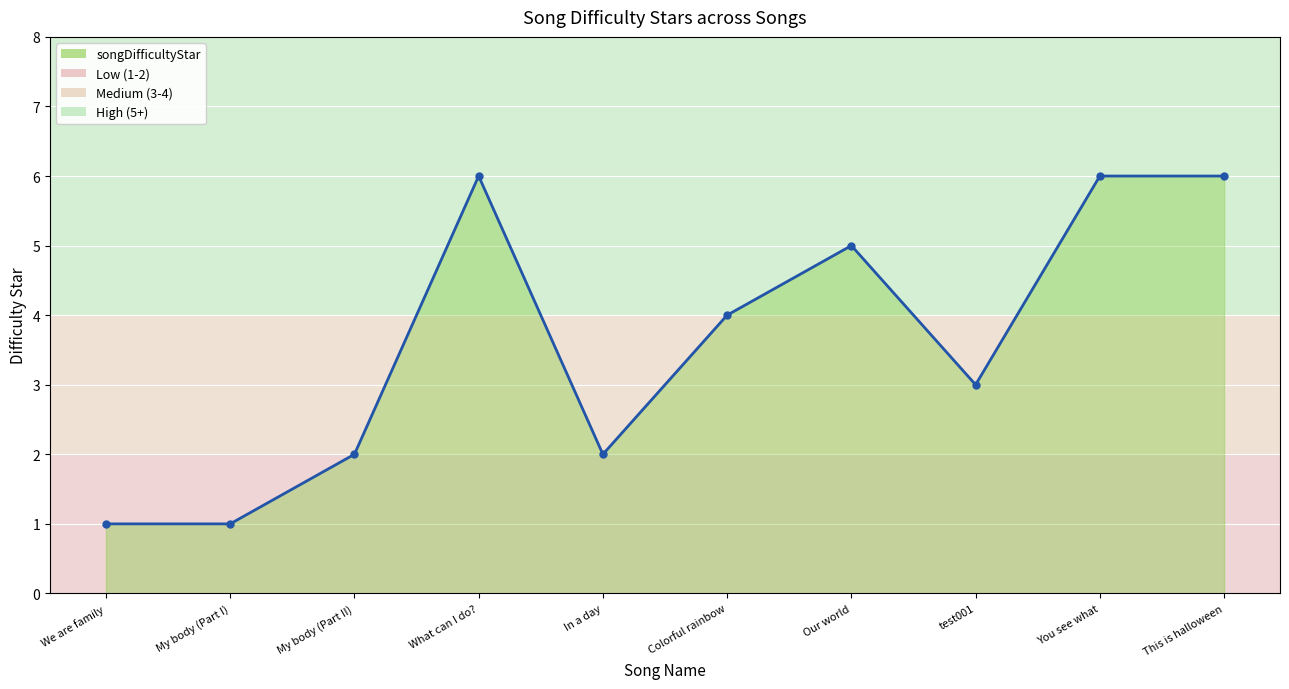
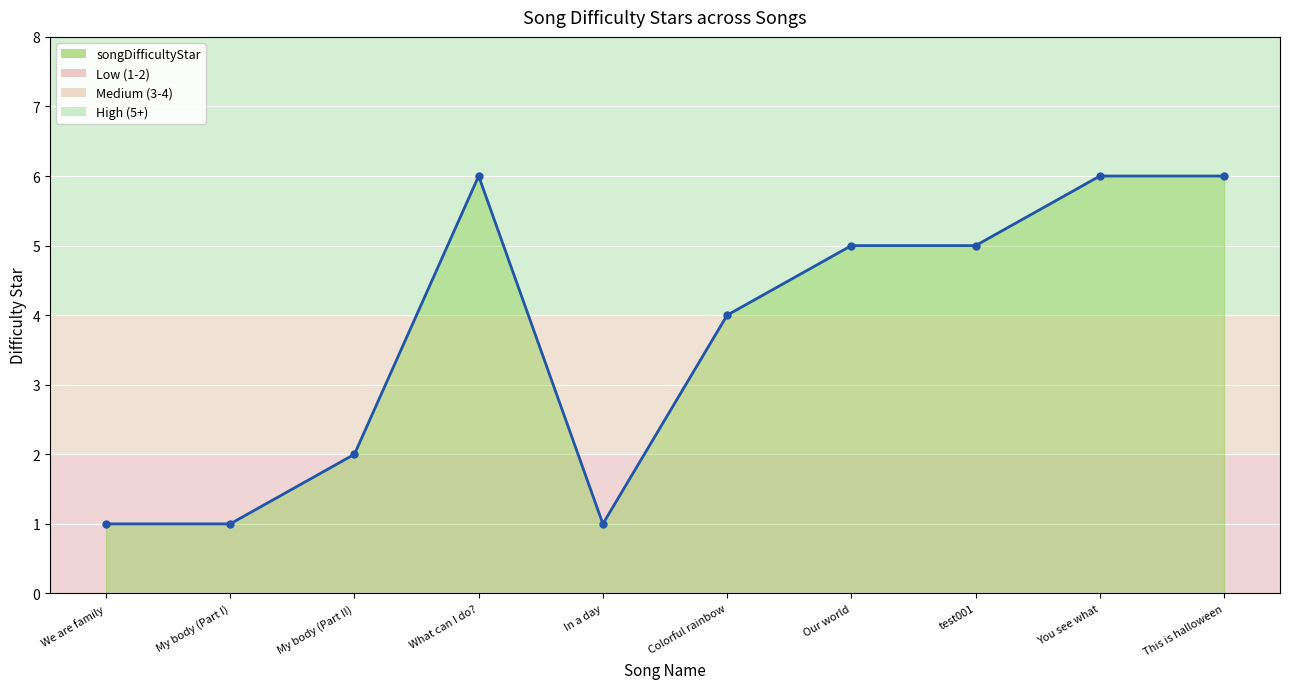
  {
    "We are family": 1,
    "My body (Part I)": 1,
    "My body (Part II)": 2,
    "What can I do?": 6,
-   "In a day": 2,
+   "In a day": 1,
    "Colorful rainbow": 4,
    "Our world": 5,
-   "test001": 3,
+   "test001": 5,
    "You see what": 6,
    "This is halloween": 6
  }
